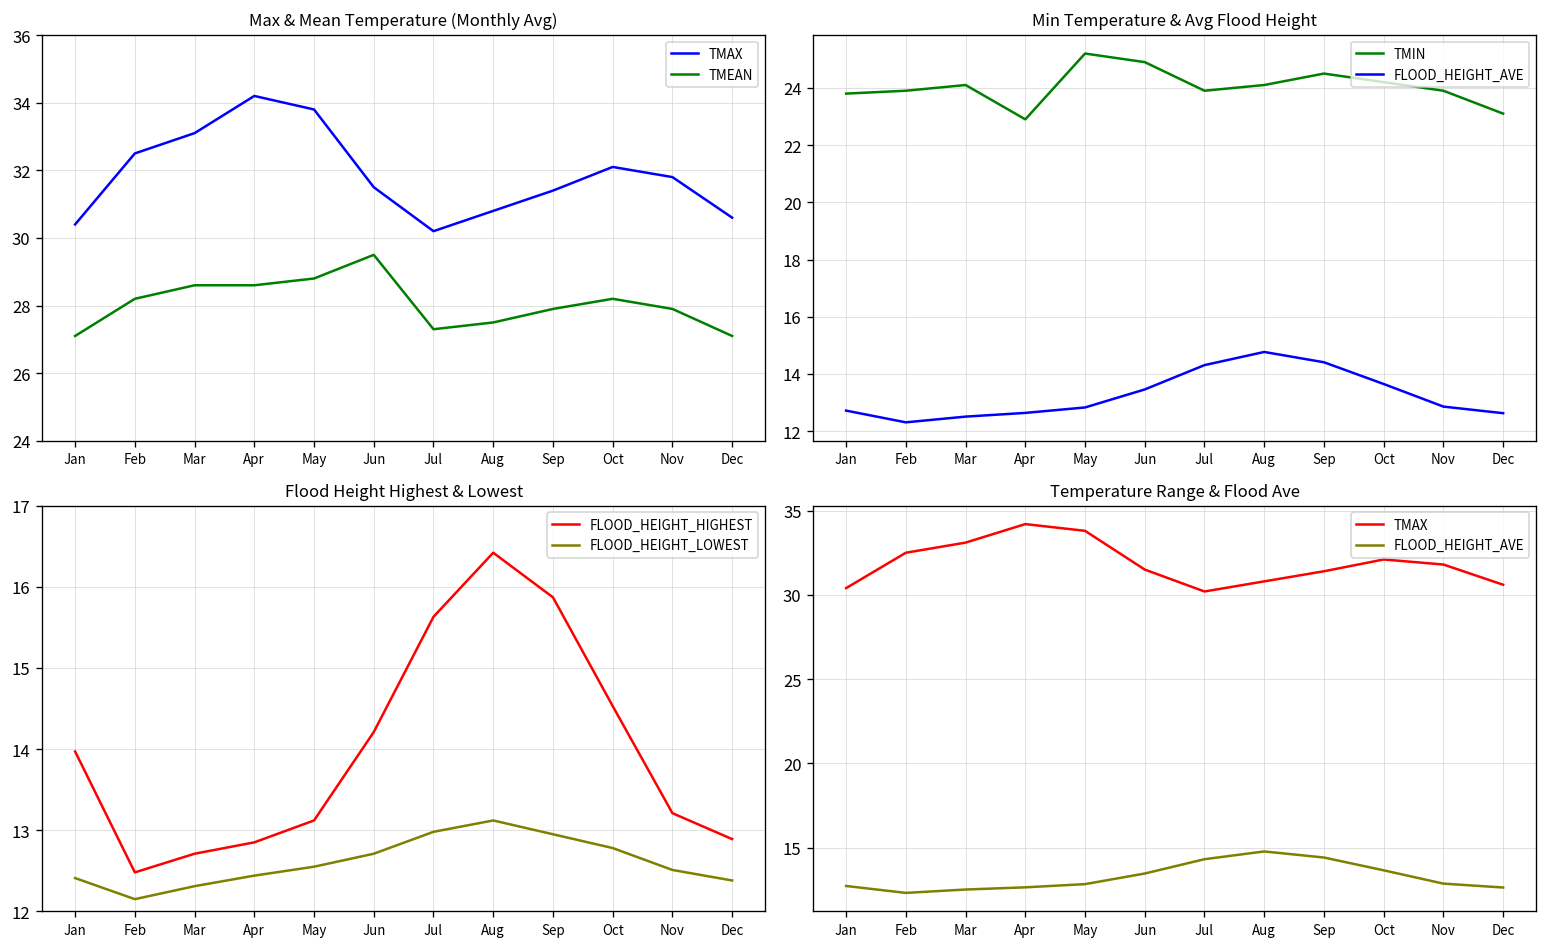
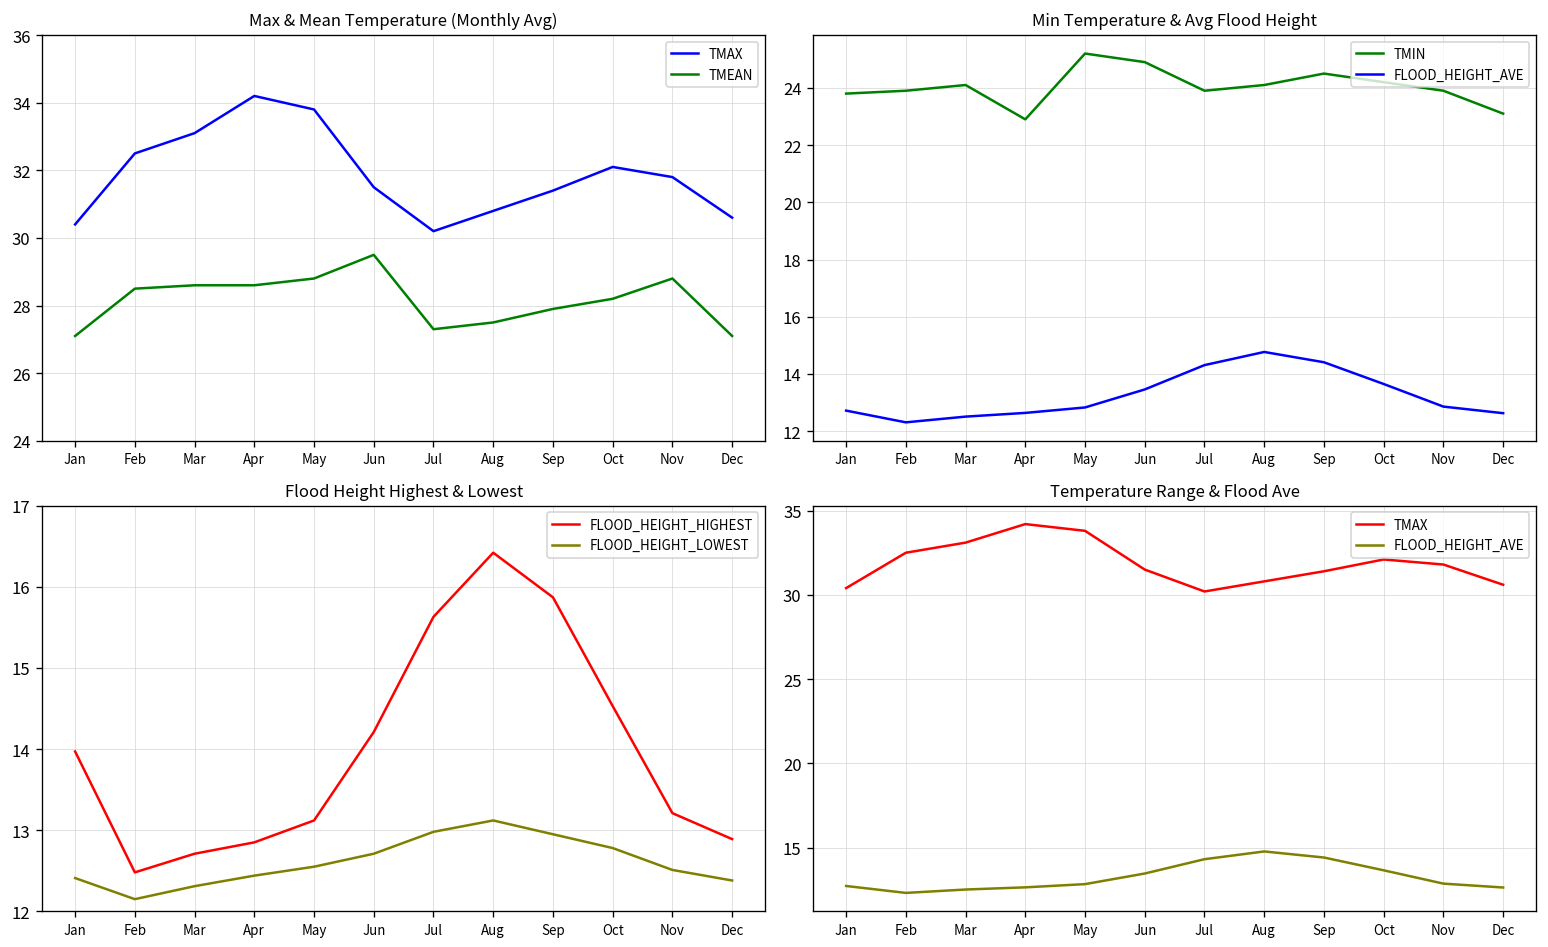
  {
    "Max & Mean Temperature (Monthly Avg)": {
      "TMEAN": {
        "Jan": 27.1,
-       "Feb": 28.2,
+       "Feb": 28.5,
        "Mar": 28.6,
        "Apr": 28.6,
        "May": 28.8,
        "Jun": 29.5,
        "Jul": 27.3,
        "Aug": 27.5,
        "Sep": 27.9,
        "Oct": 28.2,
-       "Nov": 27.9,
+       "Nov": 28.8,
        "Dec": 27.1
      }
    },
    "Min Temperature & Avg Flood Height": {
      "TMIN": {
        "Jan": 23.8,
        "Feb": 23.9,
        "Mar": 24.1,
        "Apr": 22.9,
        "May": 25.2,
        "Jun": 24.9,
        "Jul": 23.9,
        "Aug": 24.1,
        "Sep": 24.5,
        "Nov": 23.9,
        "Dec": 23.1
      }
    },
    "Flood Height Highest & Lowest": {
      "FLOOD_HEIGHT_HIGHEST": {
        "Jan": 14.0,
        "Feb": 12.5,
        "Mar": 12.7,
        "Apr": 12.9,
        "May": 13.1,
        "Jun": 14.2,
        "Jul": 15.6,
        "Aug": 16.4,
        "Sep": 15.9,
        "Oct": 14.5,
        "Nov": 13.2,
        "Dec": 12.9
      },
      "FLOOD_HEIGHT_LOWEST": {
        "Jan": 12.4,
        "Feb": 12.2,
        "Mar": 12.3,
        "Apr": 12.4,
        "May": 12.6,
        "Jun": 12.7,
        "Jul": 13.0,
        "Aug": 13.1,
        "Sep": 13.0,
        "Oct": 12.8,
        "Nov": 12.5,
        "Dec": 12.4
      }
    },
    "Temperature Range & Flood Ave": {
      "TMAX": {
        "Jan": 30.4,
        "Feb": 32.5,
        "Mar": 33.1,
        "Apr": 34.2,
        "May": 33.8,
        "Jun": 31.5,
        "Jul": 30.2,
        "Aug": 30.8,
        "Sep": 31.4,
        "Oct": 32.1,
        "Nov": 31.8,
        "Dec": 30.6
      },
      "FLOOD_HEIGHT_AVE": {
        "Jan": 12.7,
        "Feb": 12.3,
        "Mar": 12.5,
        "Apr": 12.6,
        "May": 12.8,
        "Jun": 13.5,
        "Jul": 14.3,
        "Aug": 14.8,
        "Sep": 14.4,
        "Oct": 13.7,
        "Nov": 12.9,
        "Dec": 12.6
      }
    }
  }
